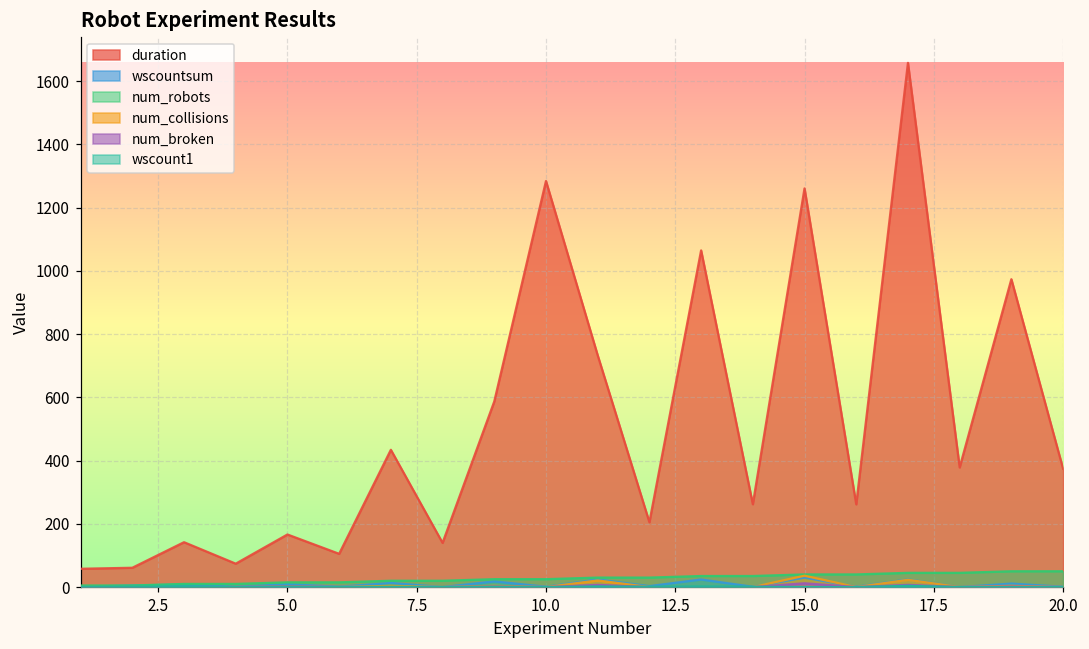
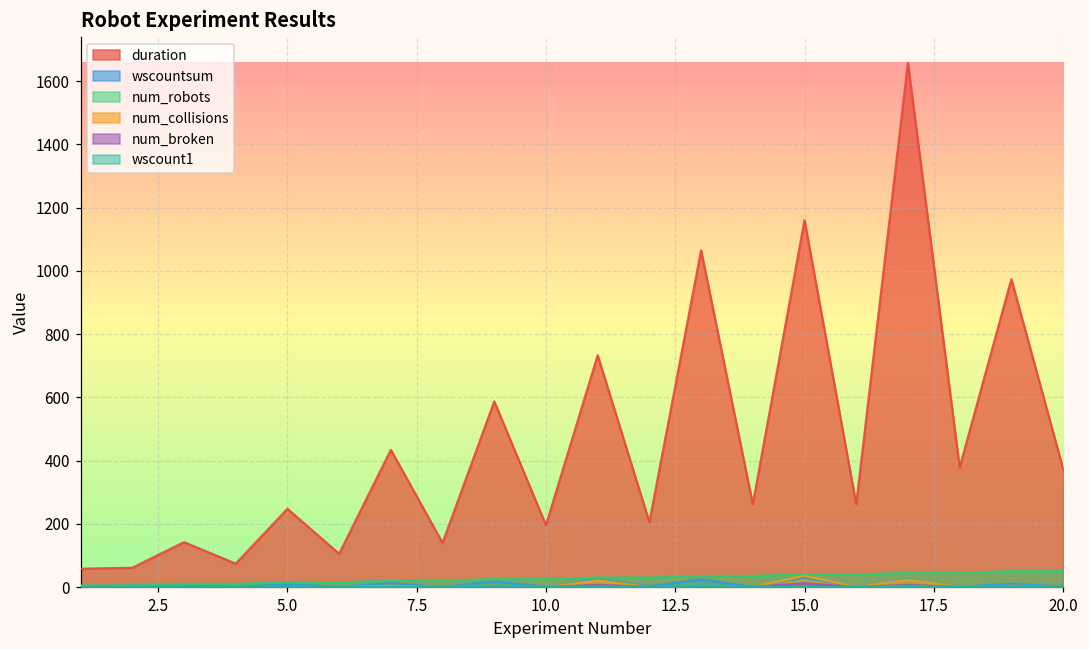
  {
    "duration": {
-     "5.0": 170,
-     "10.0": 1280,
-     "15.0": 1260,
+     "5.0": 250,
+     "10.0": 200,
+     "15.0": 1160,
      "20.0": 370
    },
    "num_broken": {
      "15.0": 10
    }
  }
